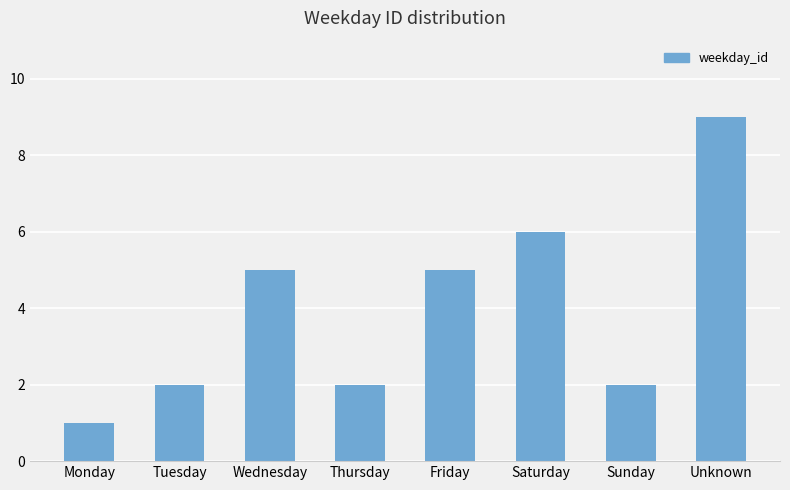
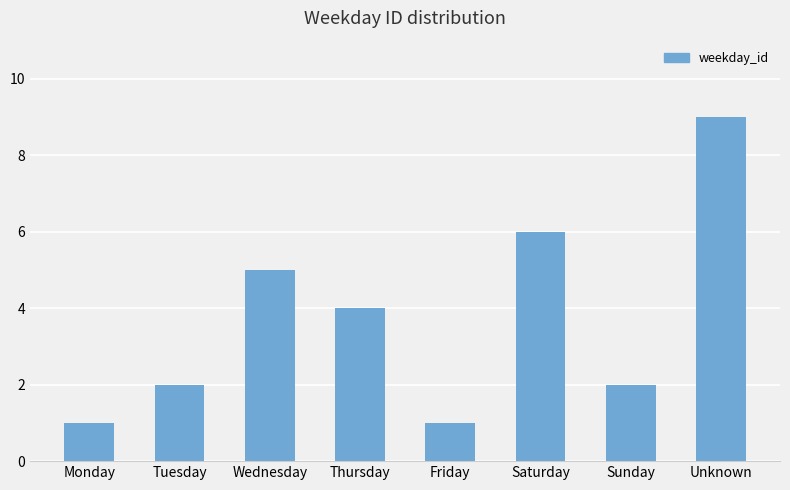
  {
    "Monday": 1,
    "Tuesday": 2,
    "Wednesday": 5,
-   "Thursday": 2,
-   "Friday": 5,
+   "Thursday": 4,
+   "Friday": 1,
    "Saturday": 6,
    "Sunday": 2,
    "Unknown": 9
  }
